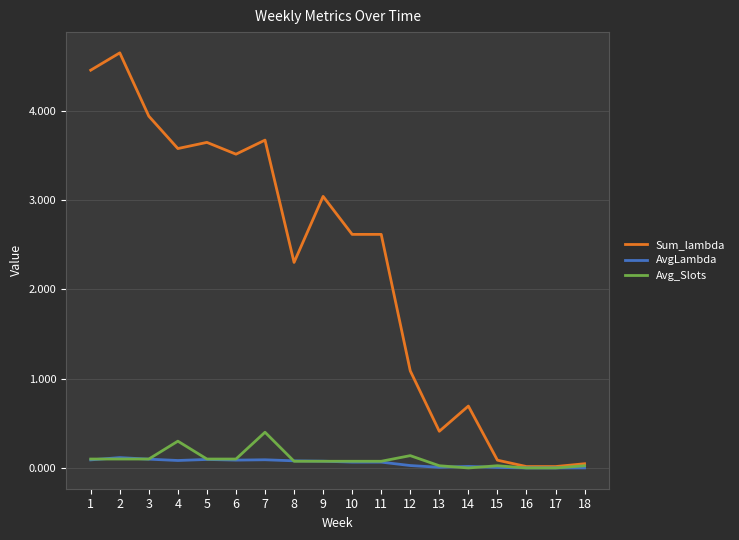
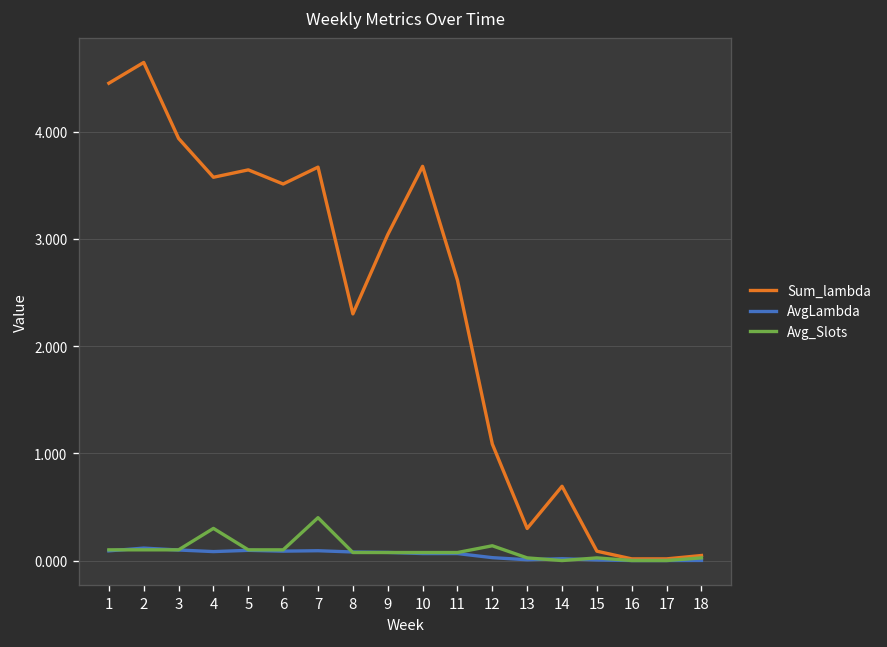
  {
    "Sum_lambda": {
      "1": 4.5,
      "2": 4.6,
      "3": 3.9,
      "4": 3.6,
      "5": 3.6,
      "6": 3.5,
      "7": 3.7,
      "8": 2.3,
      "9": 3.0,
-     "10": 2.6,
+     "10": 3.7,
      "11": 2.6,
      "12": 1.1,
-     "13": 0.4,
+     "13": 0.3,
      "14": 0.7,
      "15": 0.1
    },
    "AvgLambda": {
      "4": 0.1,
      "7": 0.1,
      "12": 0.0
    },
    "Avg_Slots": {
      "4": 0.3,
      "7": 0.4,
      "12": 0.1
    }
  }
